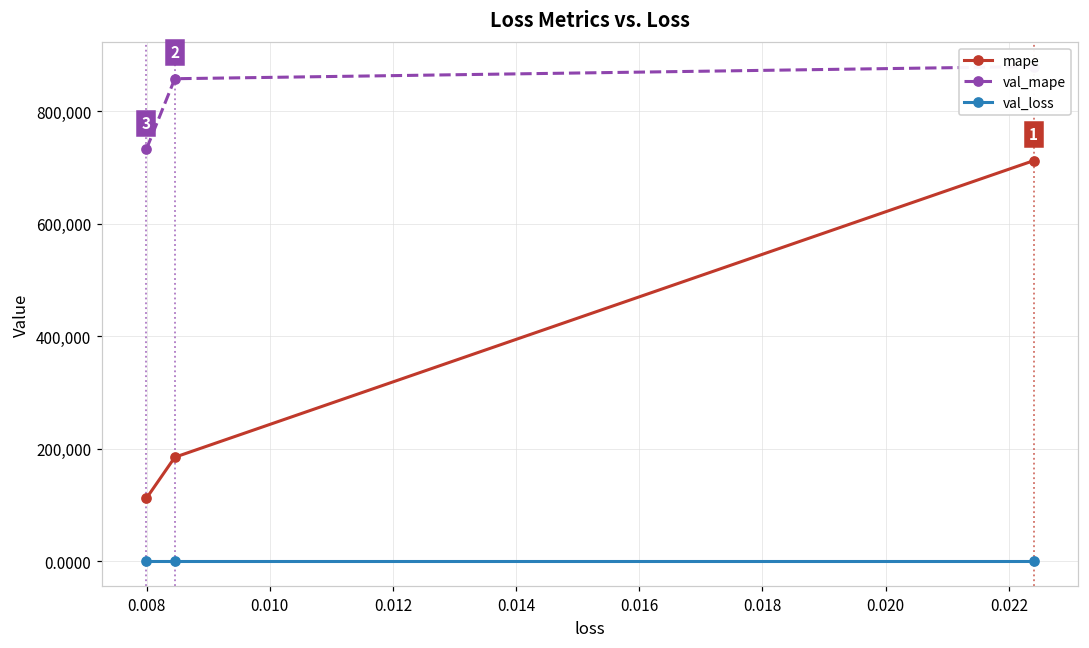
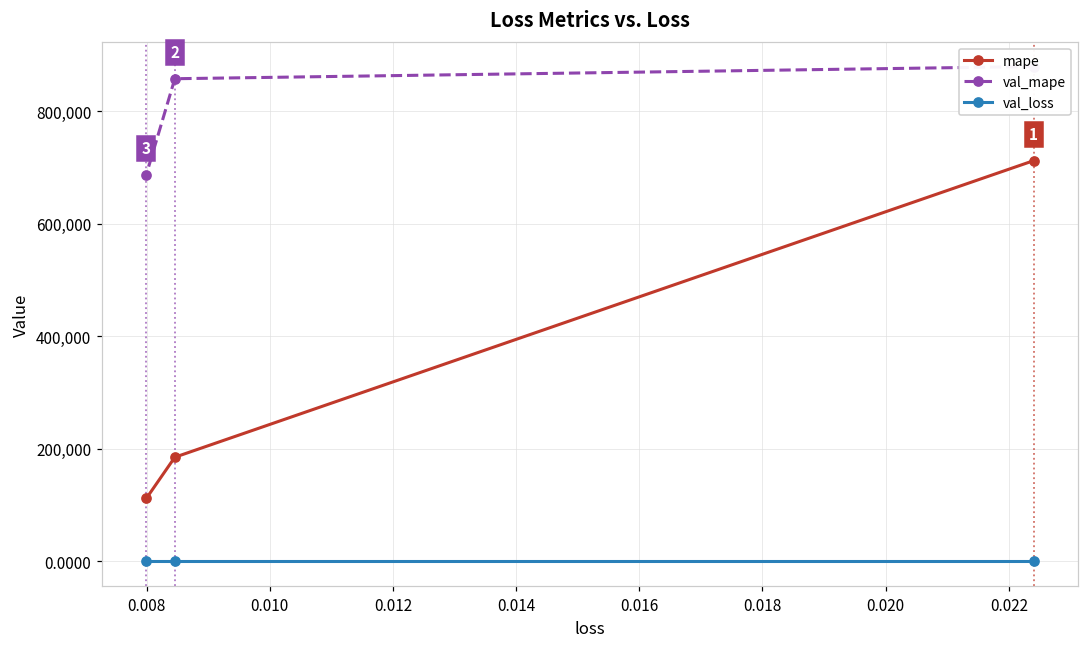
  {
    "mape": {
      "0.008": "110,000"
    },
    "val_mape": {
-     "0.008": "730,000"
+     "0.008": "690,000"
    },
    "val_loss": {
      "0.008": "0"
    }
  }
